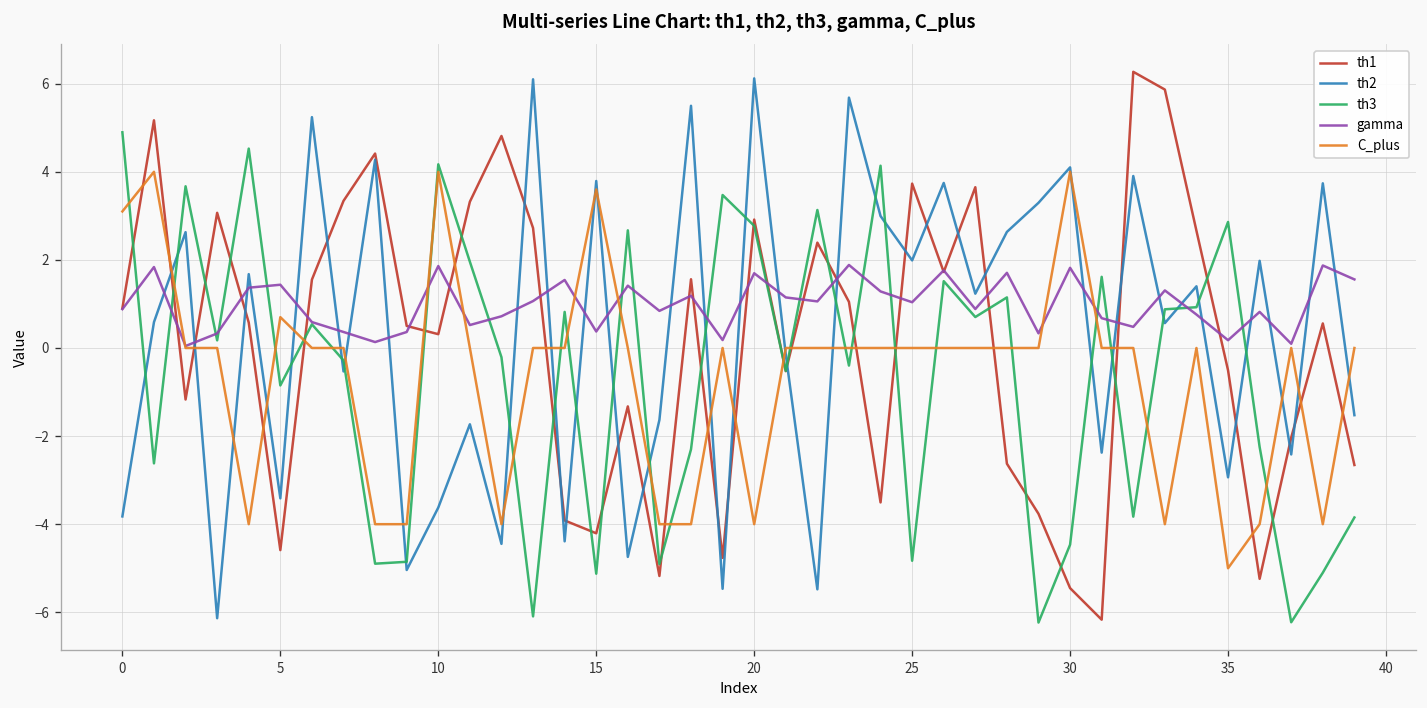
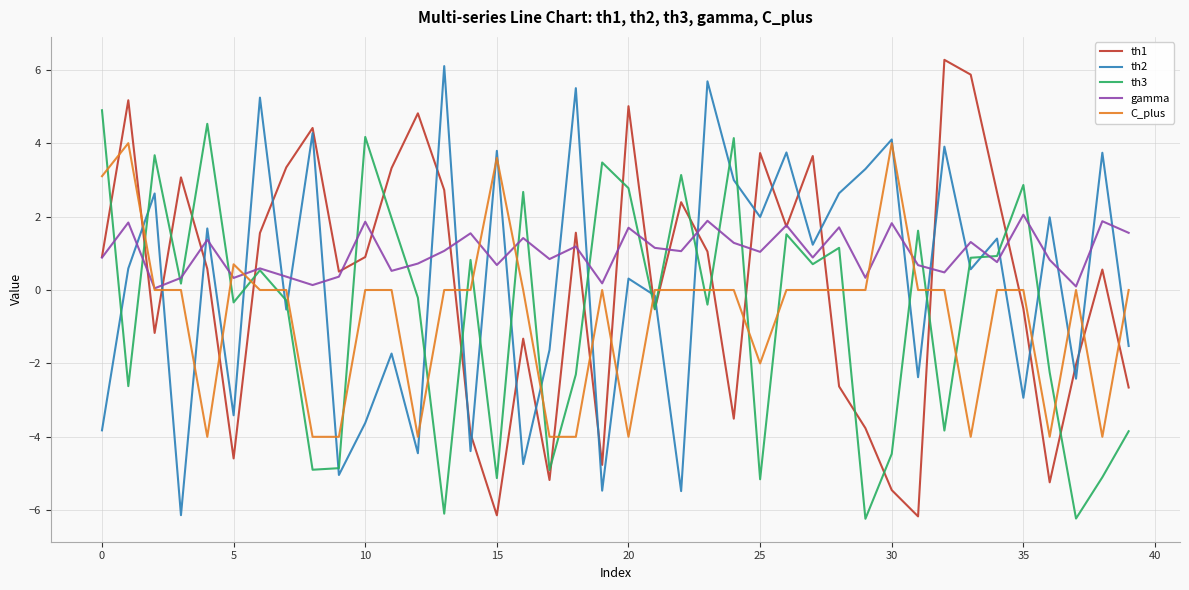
  {
    "th1": {
      "5": -4.6,
-     "10": 0.3,
-     "15": -4.2,
-     "20": 2.9,
+     "10": 0.9,
+     "15": -6.1,
+     "20": 5.0,
      "25": 3.7,
      "30": -5.5,
      "35": -0.5
    },
    "th2": {
      "0": -3.8,
      "5": -3.4,
      "10": -3.6,
      "15": 3.8,
-     "20": 6.1,
+     "20": 0.3,
      "25": 2.0,
      "30": 4.1,
      "35": -2.9
    },
    "th3": {
      "0": 4.9,
-     "5": -0.9,
+     "5": -0.3,
      "10": 4.2,
      "15": -5.1,
      "20": 2.8,
-     "25": -4.8,
+     "25": -5.2,
      "30": -4.5,
      "35": 2.9
    },
    "gamma": {
-     "5": 1.4,
+     "5": 0.3,
      "10": 1.9,
-     "15": 0.4,
+     "15": 0.7,
      "20": 1.7,
      "25": 1.0,
      "30": 1.8,
-     "35": 0.2
+     "35": 2.1
    },
    "C_plus": {
      "0": 3.1,
      "5": 0.7,
-     "10": 4,
+     "10": 0,
      "15": 3.6,
      "20": -4,
-     "25": 0,
+     "25": -2,
      "30": 4,
-     "35": -5
+     "35": 0
    }
  }
